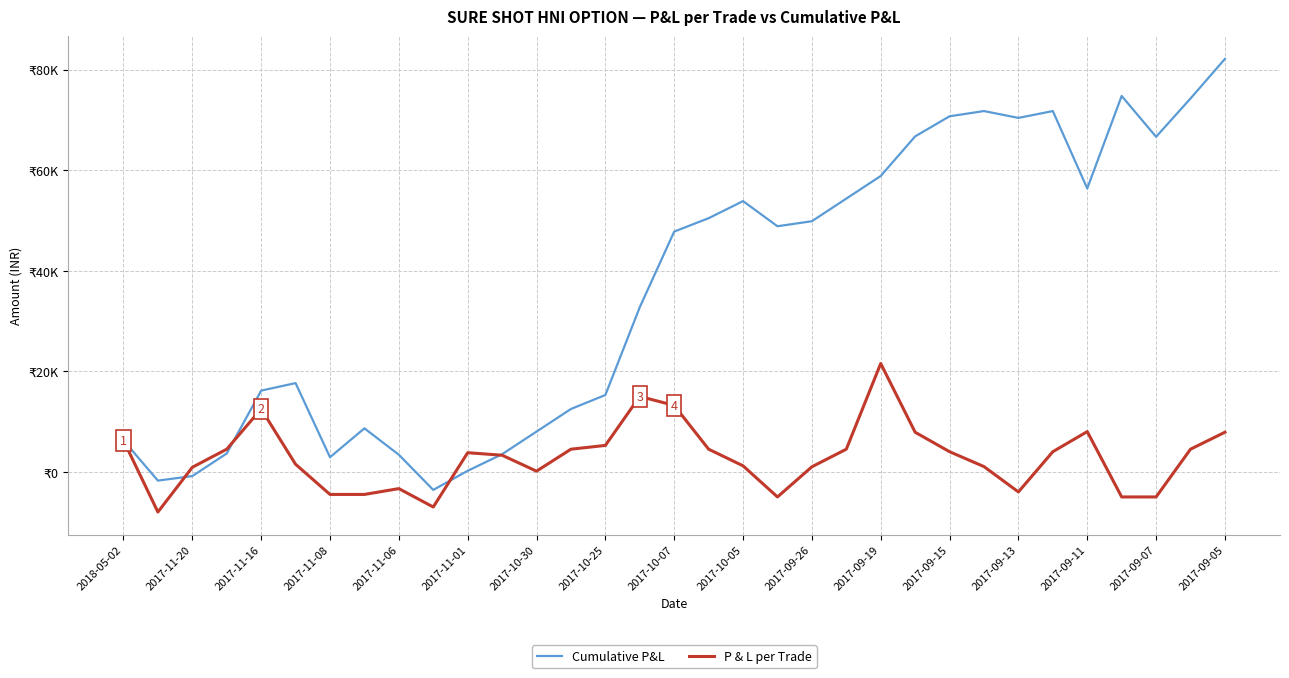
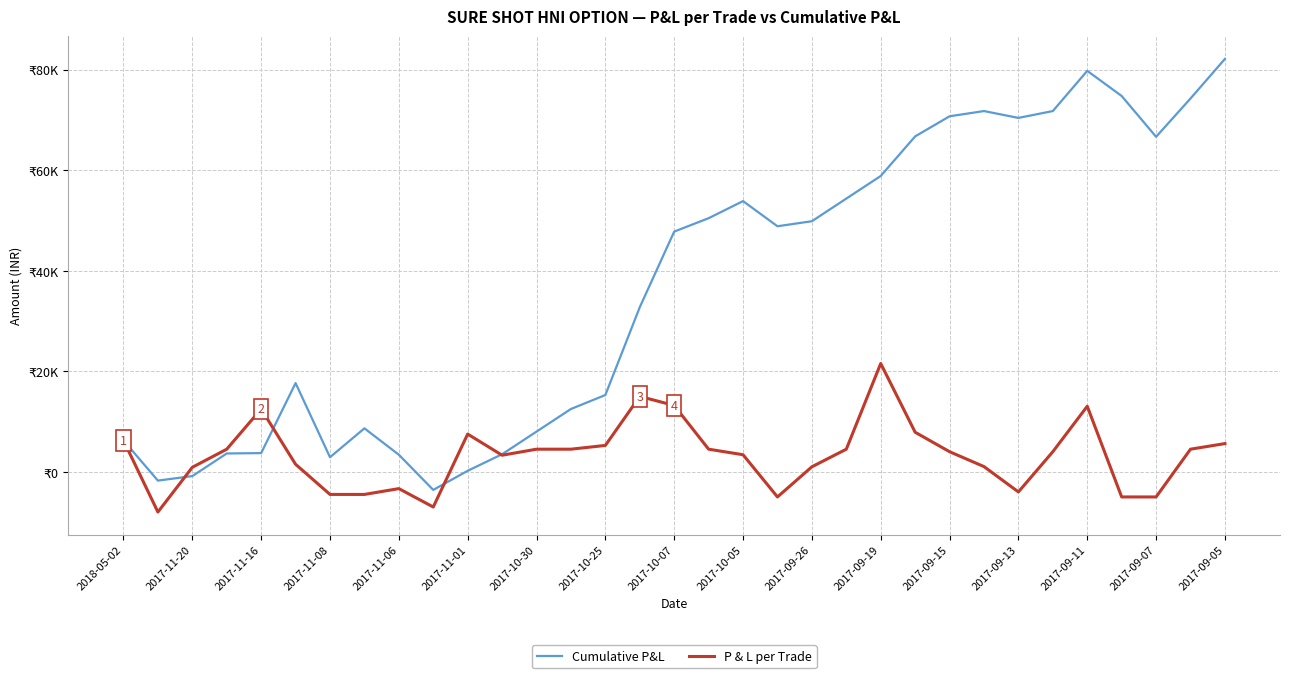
  {
    "Cumulative P&L": {
      "2017-11-20": "₹-1000",
-     "2017-11-16": "₹16000",
+     "2017-11-16": "₹4000",
      "2017-11-08": "₹3000",
      "2017-11-06": "₹3000",
      "2017-11-01": "₹0",
      "2017-10-30": "₹8000",
      "2017-10-25": "₹15000",
      "2017-10-07": "₹48000",
      "2017-10-05": "₹54000",
      "2017-09-26": "₹50000",
      "2017-09-19": "₹59000",
      "2017-09-15": "₹71000",
      "2017-09-13": "₹70000",
-     "2017-09-11": "₹56000",
+     "2017-09-11": "₹80000",
      "2017-09-07": "₹67000",
      "2017-09-05": "₹82000"
    },
    "P & L per Trade": {
      "2017-11-20": "₹1000",
      "2017-11-08": "₹-5000",
      "2017-11-06": "₹-3000",
-     "2017-11-01": "₹4000",
-     "2017-10-30": "₹0",
+     "2017-11-01": "₹8000",
+     "2017-10-30": "₹5000",
      "2017-10-25": "₹5000",
-     "2017-10-05": "₹1000",
+     "2017-10-05": "₹3000",
      "2017-09-26": "₹1000",
      "2017-09-19": "₹22000",
      "2017-09-15": "₹4000",
      "2017-09-13": "₹-4000",
-     "2017-09-11": "₹8000",
+     "2017-09-11": "₹13000",
      "2017-09-07": "₹-5000",
-     "2017-09-05": "₹8000"
+     "2017-09-05": "₹6000"
    }
  }
